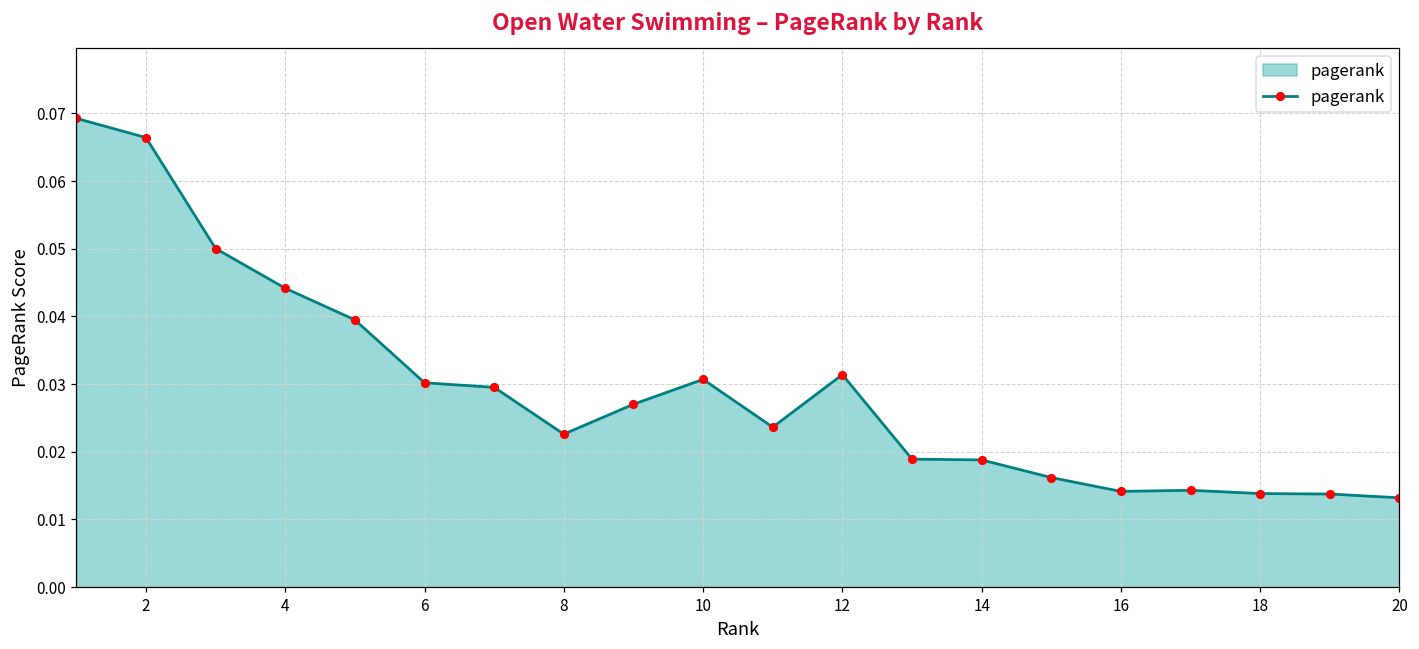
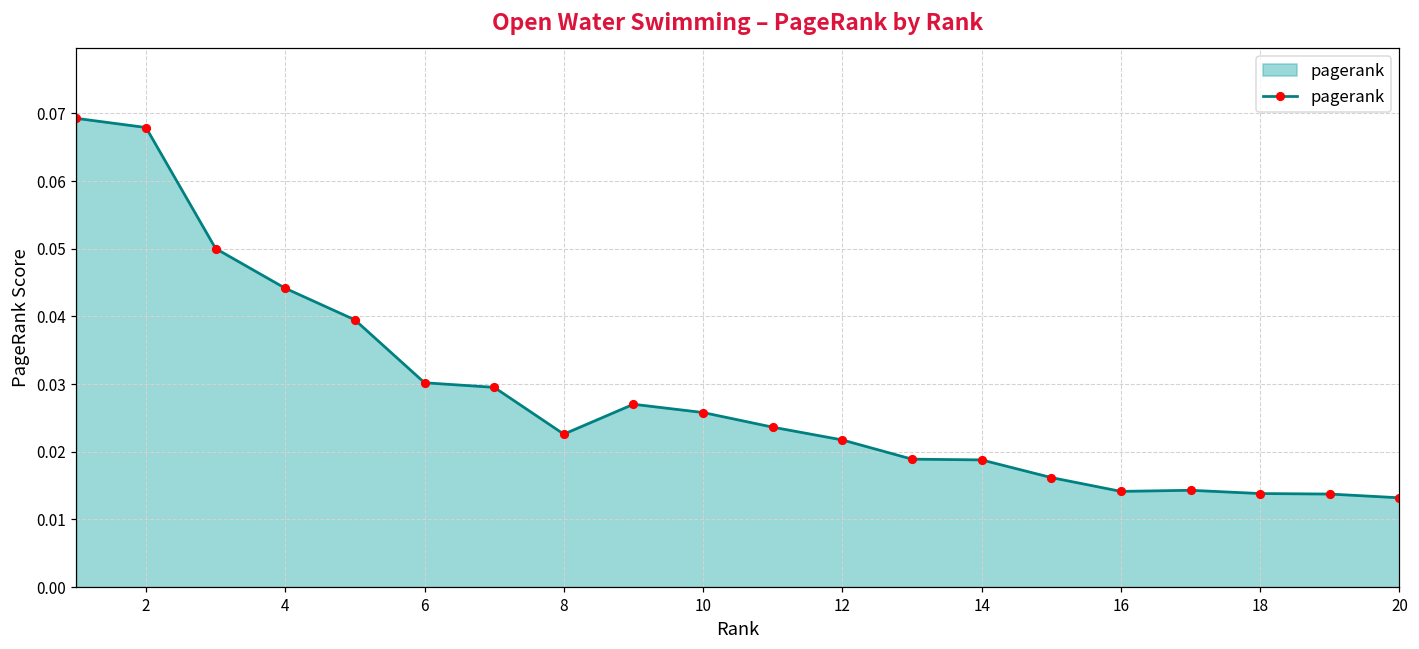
  {
-   "2": 0.066,
+   "2": 0.068,
    "4": 0.044,
    "6": 0.030,
    "8": 0.023,
-   "10": 0.031,
-   "12": 0.031,
+   "10": 0.026,
+   "12": 0.022,
    "14": 0.019,
    "16": 0.014,
    "18": 0.014,
    "20": 0.013
  }
